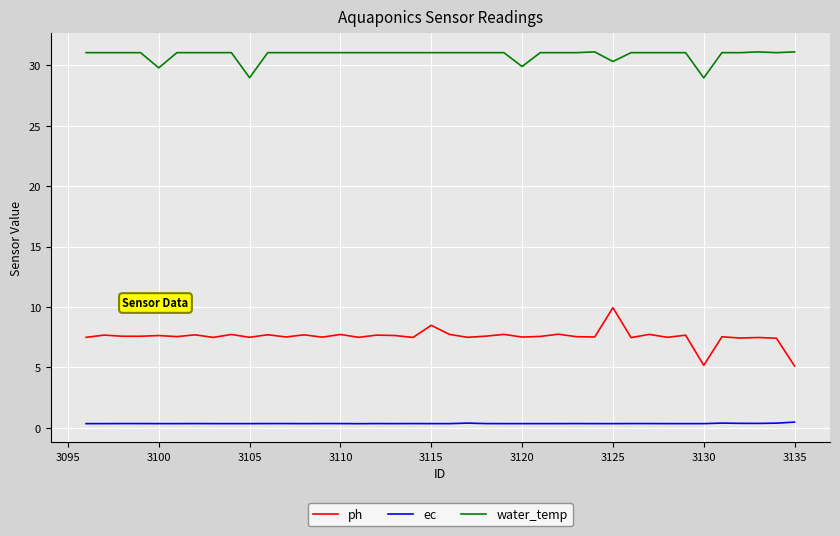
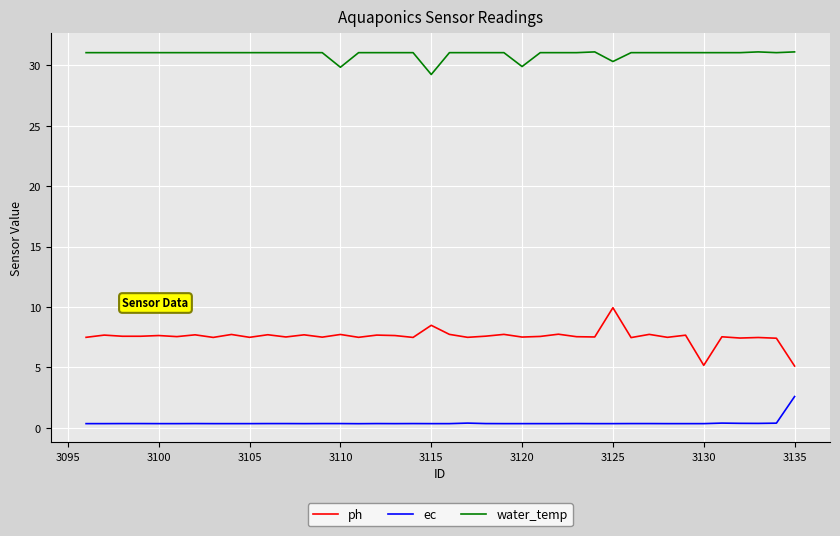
  {
    "ph": {
      "3100": 7.6,
      "3105": 7.5,
      "3110": 7.7,
      "3115": 8.5,
      "3120": 7.5,
      "3125": 9.9,
      "3130": 5.2,
      "3135": 5.1
    },
    "ec": {
      "3100": 0.3,
      "3105": 0.3,
      "3110": 0.3,
      "3115": 0.3,
      "3120": 0.3,
      "3125": 0.3,
      "3130": 0.3,
-     "3135": 0.5
+     "3135": 2.6
    },
    "water_temp": {
-     "3100": 29.8,
-     "3105": 29.0,
-     "3110": 31.1,
-     "3115": 31.1,
+     "3100": 31.1,
+     "3105": 31.1,
+     "3110": 29.9,
+     "3115": 29.3,
      "3120": 29.9,
      "3125": 30.3,
-     "3130": 29.0,
+     "3130": 31.1,
      "3135": 31.1
    }
  }
